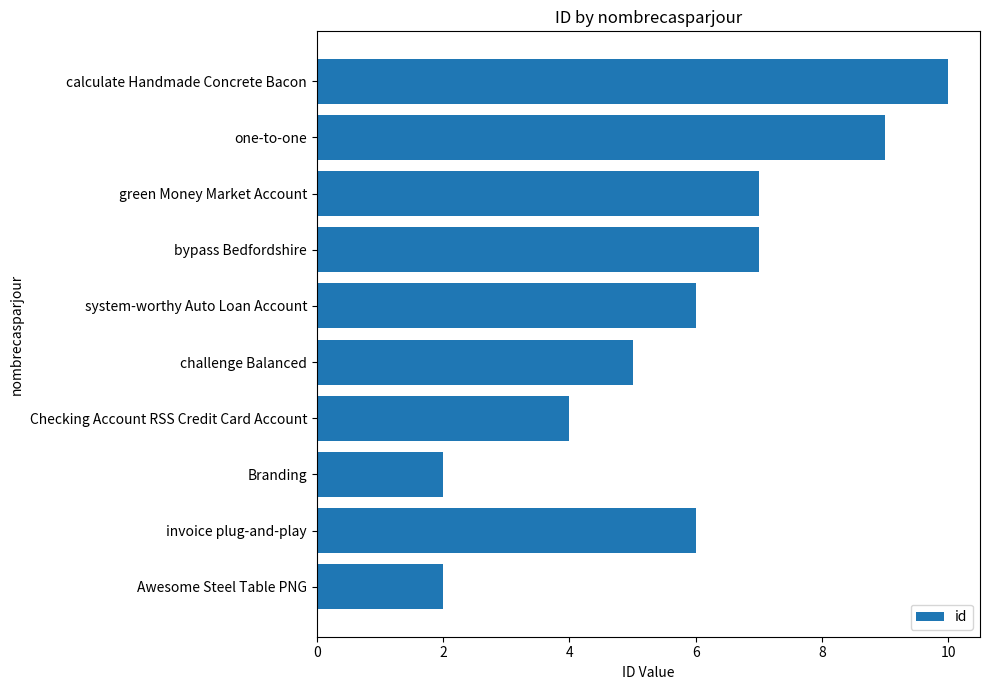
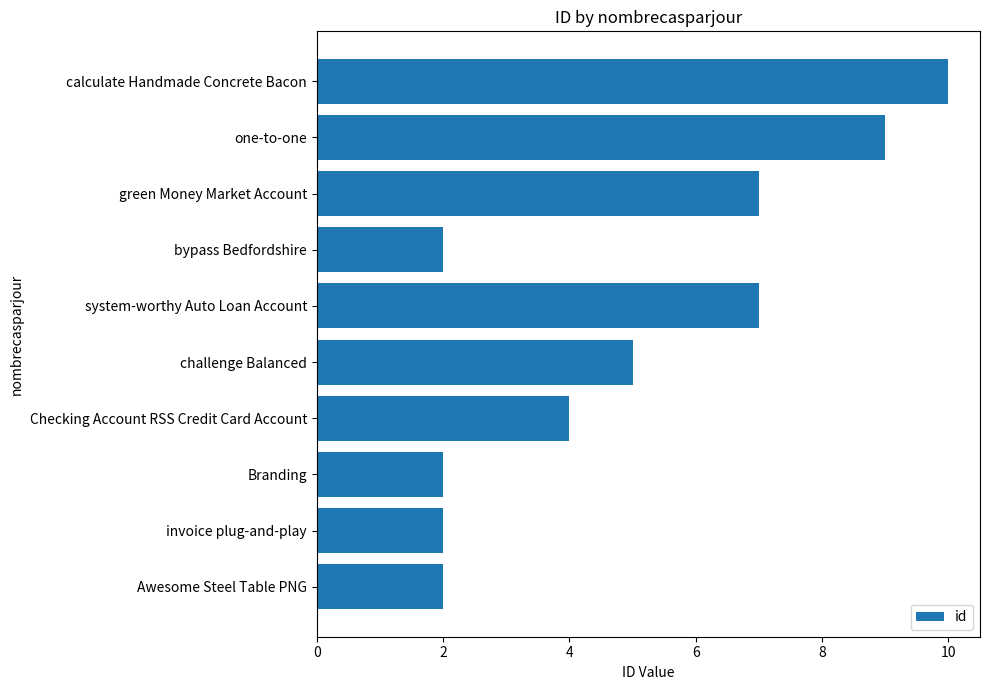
  {
    "calculate Handmade Concrete Bacon": 10,
    "one-to-one": 9,
    "green Money Market Account": 7,
-   "bypass Bedfordshire": 7,
-   "system-worthy Auto Loan Account": 6,
+   "bypass Bedfordshire": 2,
+   "system-worthy Auto Loan Account": 7,
    "challenge Balanced": 5,
    "Checking Account RSS Credit Card Account": 4,
    "Branding": 2,
-   "invoice plug-and-play": 6,
+   "invoice plug-and-play": 2,
    "Awesome Steel Table PNG": 2
  }
